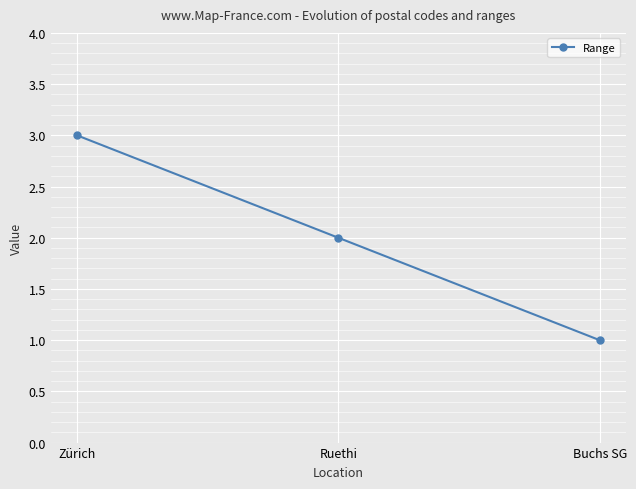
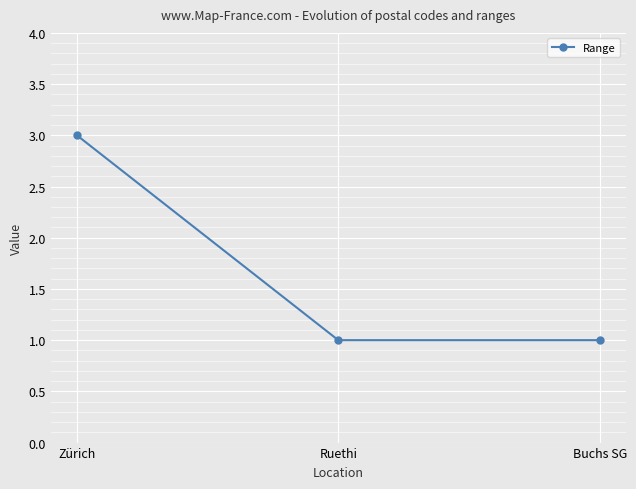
  {
    "Zürich": 3,
-   "Ruethi": 2,
+   "Ruethi": 1,
    "Buchs SG": 1
  }
